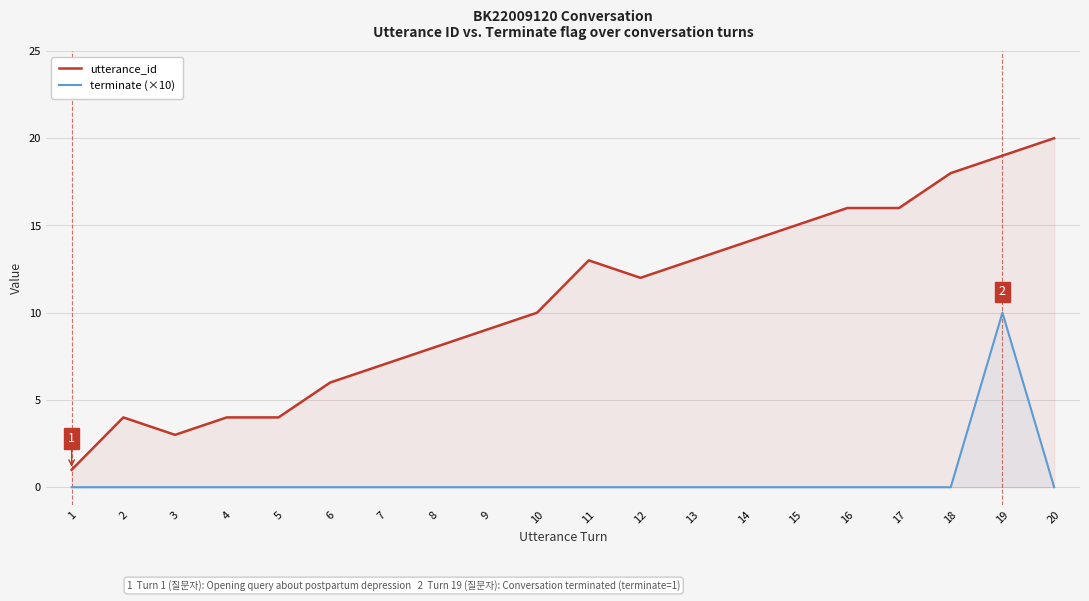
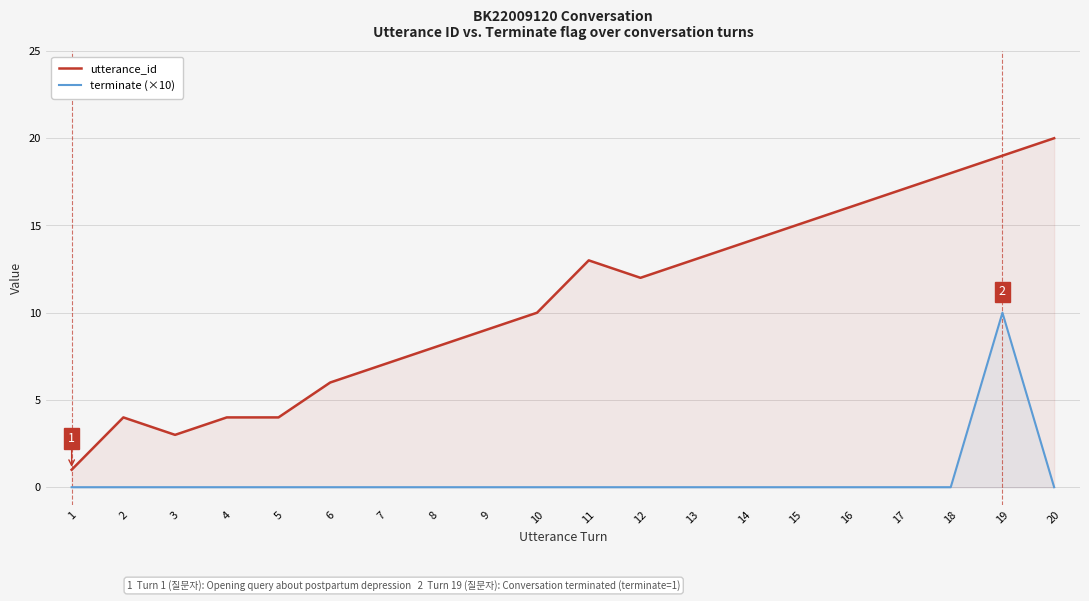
  {
    "utterance_id": {
      "2": 4,
      "3": 3,
      "4": 4,
      "5": 4,
      "6": 6,
      "7": 7,
      "8": 8,
      "9": 9,
      "10": 10,
      "11": 13,
      "12": 12,
      "13": 13,
      "14": 14,
      "15": 15,
      "16": 16,
-     "17": 16,
+     "17": 17,
      "18": 18,
      "19": 19,
      "20": 20
    },
    "terminate (×10)": {
      "1": 0,
      "2": 0,
      "3": 0,
      "4": 0,
      "5": 0,
      "6": 0,
      "7": 0,
      "8": 0,
      "9": 0,
      "10": 0,
      "11": 0,
      "12": 0,
      "13": 0,
      "14": 0,
      "15": 0,
      "16": 0,
      "17": 0,
      "18": 0,
      "20": 0
    }
  }
